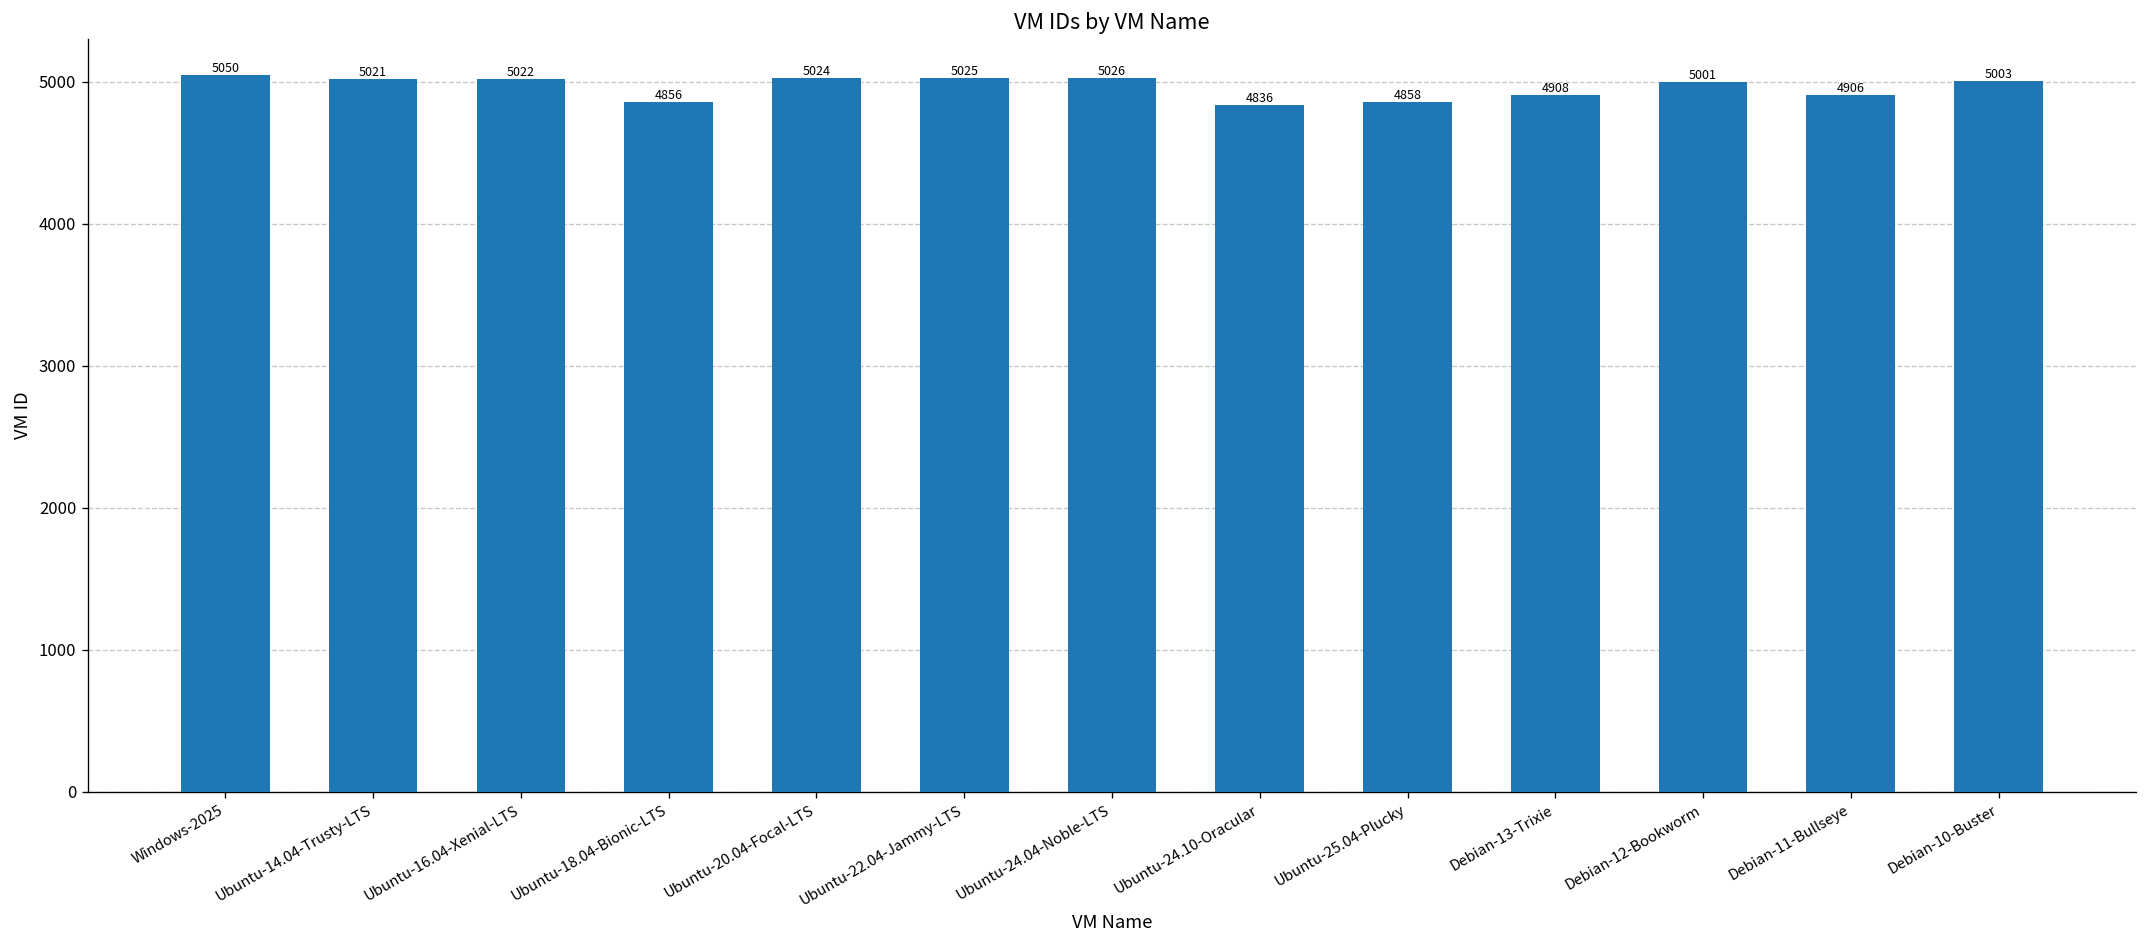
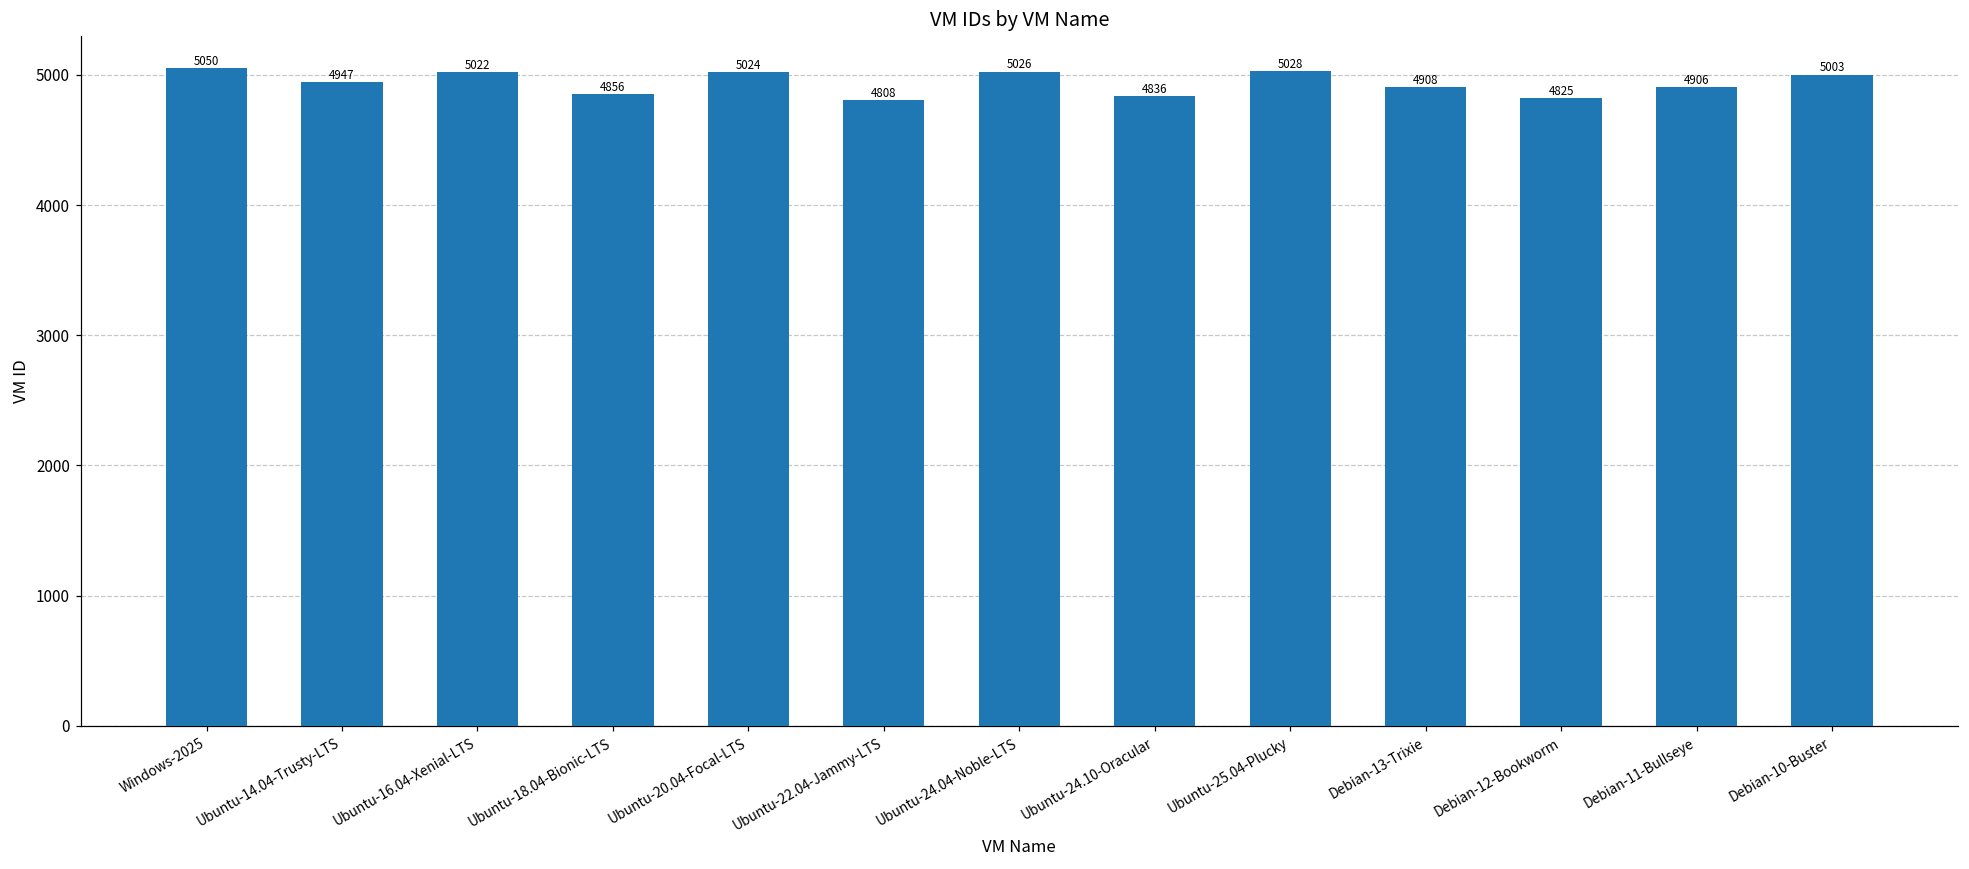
  {
    "Windows-2025": 5050,
-   "Ubuntu-14.04-Trusty-LTS": 5021,
+   "Ubuntu-14.04-Trusty-LTS": 4947,
    "Ubuntu-16.04-Xenial-LTS": 5022,
    "Ubuntu-18.04-Bionic-LTS": 4856,
    "Ubuntu-20.04-Focal-LTS": 5024,
-   "Ubuntu-22.04-Jammy-LTS": 5025,
+   "Ubuntu-22.04-Jammy-LTS": 4808,
    "Ubuntu-24.04-Noble-LTS": 5026,
    "Ubuntu-24.10-Oracular": 4836,
-   "Ubuntu-25.04-Plucky": 4858,
+   "Ubuntu-25.04-Plucky": 5028,
    "Debian-13-Trixie": 4908,
-   "Debian-12-Bookworm": 5001,
+   "Debian-12-Bookworm": 4825,
    "Debian-11-Bullseye": 4906,
    "Debian-10-Buster": 5003
  }
